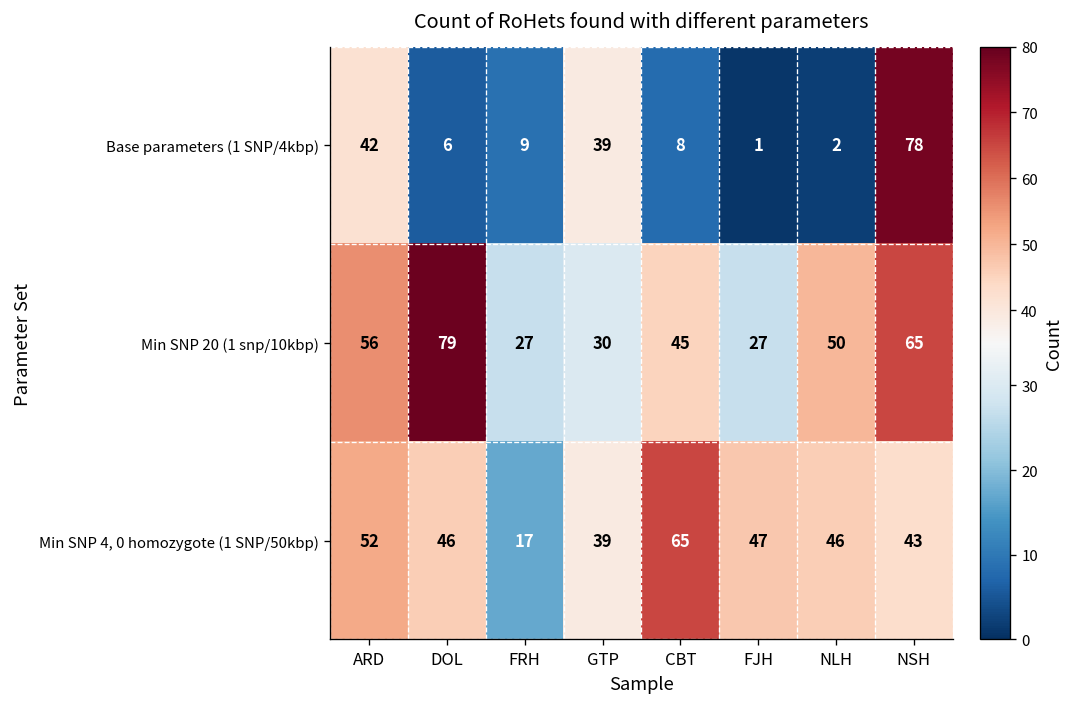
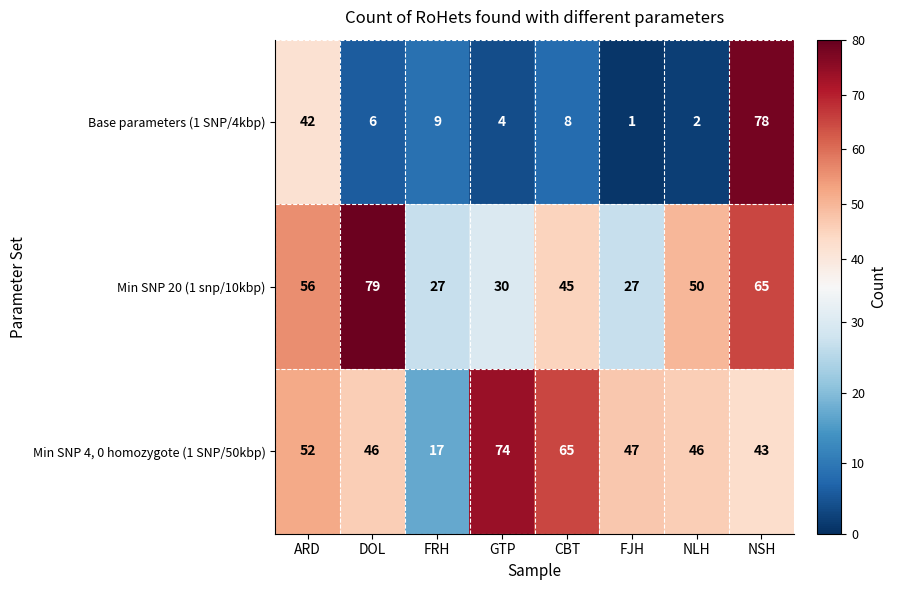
  {
    "Base parameters (1 SNP/4kbp)": {
      "ARD": 42,
      "DOL": 6,
      "FRH": 9,
-     "GTP": 39,
+     "GTP": 4,
      "CBT": 8,
      "FJH": 1,
      "NLH": 2,
      "NSH": 78
    },
    "Min SNP 20 (1 snp/10kbp)": {
      "ARD": 56,
      "DOL": 79,
      "FRH": 27,
      "GTP": 30,
      "CBT": 45,
      "FJH": 27,
      "NLH": 50,
      "NSH": 65
    },
    "Min SNP 4, 0 homozygote (1 SNP/50kbp)": {
      "ARD": 52,
      "DOL": 46,
      "FRH": 17,
-     "GTP": 39,
+     "GTP": 74,
      "CBT": 65,
      "FJH": 47,
      "NLH": 46,
      "NSH": 43
    }
  }
